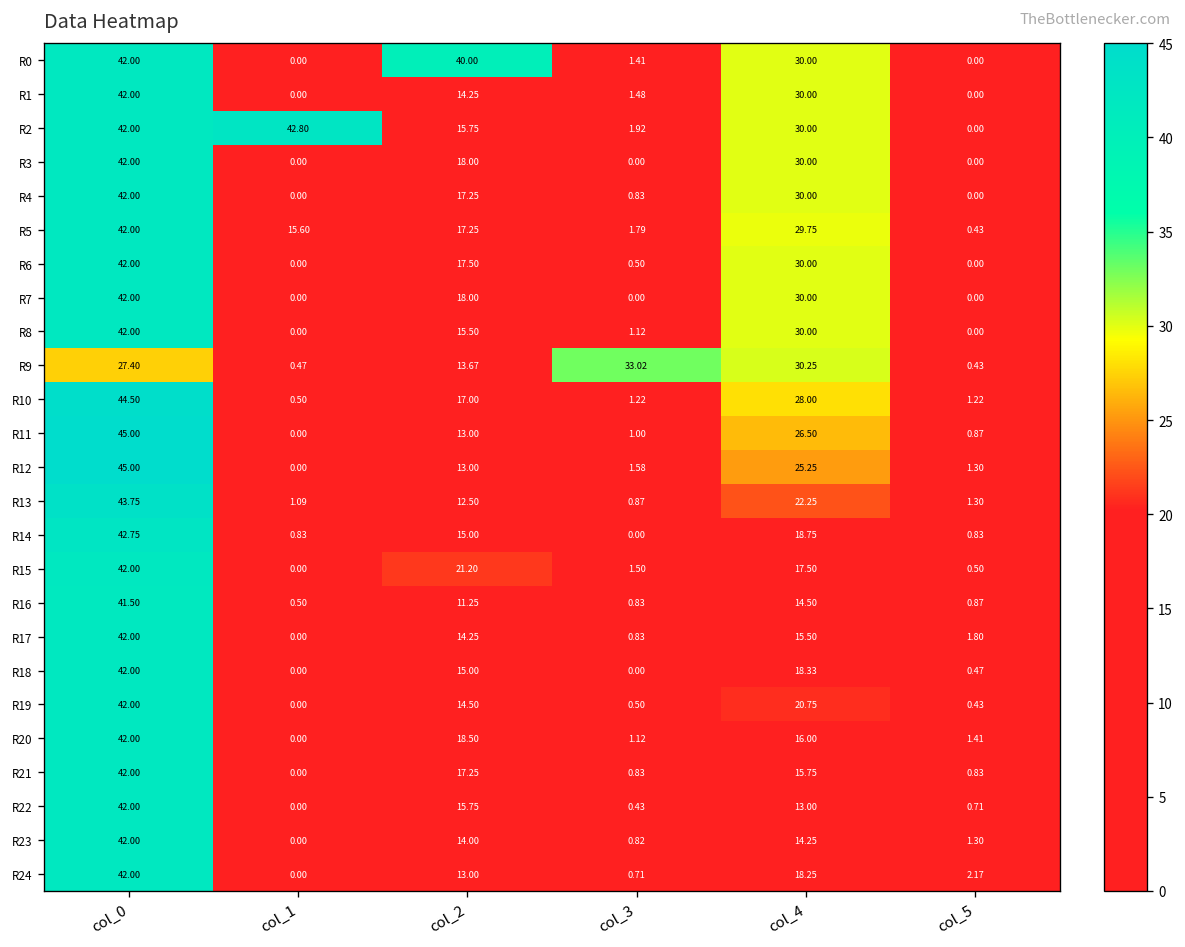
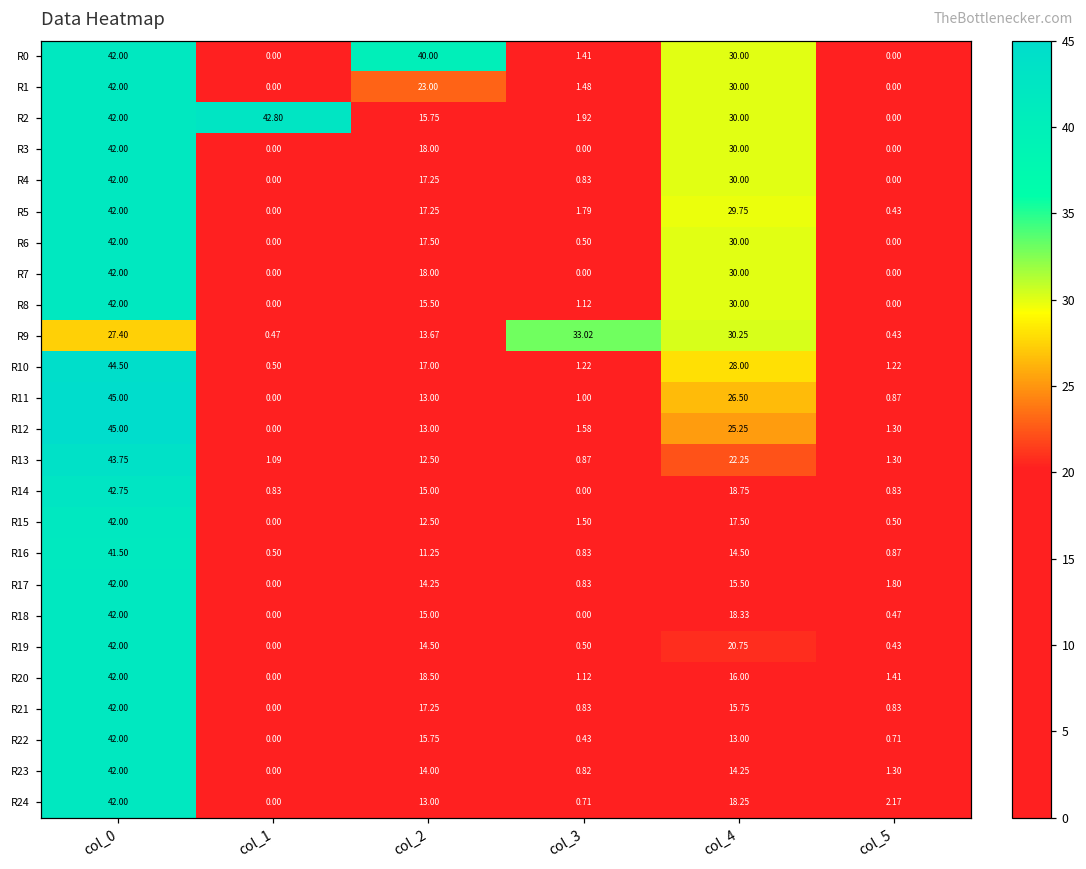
  {
    "R0": {
      "col_0": 42.00,
      "col_1": 0.00,
      "col_2": 40.00,
      "col_3": 1.41,
      "col_4": 30.00,
      "col_5": 0.00
    },
    "R1": {
      "col_0": 42.00,
      "col_1": 0.00,
-     "col_2": 14.25,
+     "col_2": 23.00,
      "col_3": 1.48,
      "col_4": 30.00,
      "col_5": 0.00
    },
    "R2": {
      "col_0": 42.00,
      "col_1": 42.80,
      "col_2": 15.75,
      "col_3": 1.92,
      "col_4": 30.00,
      "col_5": 0.00
    },
    "R3": {
      "col_0": 42.00,
      "col_1": 0.00,
      "col_2": 18.00,
      "col_3": 0.00,
      "col_4": 30.00,
      "col_5": 0.00
    },
    "R4": {
      "col_0": 42.00,
      "col_1": 0.00,
      "col_2": 17.25,
      "col_3": 0.83,
      "col_4": 30.00,
      "col_5": 0.00
    },
    "R5": {
      "col_0": 42.00,
-     "col_1": 15.60,
+     "col_1": 0.00,
      "col_2": 17.25,
      "col_3": 1.79,
      "col_4": 29.75,
      "col_5": 0.43
    },
    "R6": {
      "col_0": 42.00,
      "col_1": 0.00,
      "col_2": 17.50,
      "col_3": 0.50,
      "col_4": 30.00,
      "col_5": 0.00
    },
    "R7": {
      "col_0": 42.00,
      "col_1": 0.00,
      "col_2": 18.00,
      "col_3": 0.00,
      "col_4": 30.00,
      "col_5": 0.00
    },
    "R8": {
      "col_0": 42.00,
      "col_1": 0.00,
      "col_2": 15.50,
      "col_3": 1.12,
      "col_4": 30.00,
      "col_5": 0.00
    },
    "R9": {
      "col_0": 27.40,
      "col_1": 0.47,
      "col_2": 13.67,
      "col_3": 33.02,
      "col_4": 30.25,
      "col_5": 0.43
    },
    "R10": {
      "col_0": 44.50,
      "col_1": 0.50,
      "col_2": 17.00,
      "col_3": 1.22,
      "col_4": 28.00,
      "col_5": 1.22
    },
    "R11": {
      "col_0": 45.00,
      "col_1": 0.00,
      "col_2": 13.00,
      "col_3": 1.00,
      "col_4": 26.50,
      "col_5": 0.87
    },
    "R12": {
      "col_0": 45.00,
      "col_1": 0.00,
      "col_2": 13.00,
      "col_3": 1.58,
      "col_4": 25.25,
      "col_5": 1.30
    },
    "R13": {
      "col_0": 43.75,
      "col_1": 1.09,
      "col_2": 12.50,
      "col_3": 0.87,
      "col_4": 22.25,
      "col_5": 1.30
    },
    "R14": {
      "col_0": 42.75,
      "col_1": 0.83,
      "col_2": 15.00,
      "col_3": 0.00,
      "col_4": 18.75,
      "col_5": 0.83
    },
    "R15": {
      "col_0": 42.00,
      "col_1": 0.00,
-     "col_2": 21.20,
+     "col_2": 12.50,
      "col_3": 1.50,
      "col_4": 17.50,
      "col_5": 0.50
    },
    "R16": {
      "col_0": 41.50,
      "col_1": 0.50,
      "col_2": 11.25,
      "col_3": 0.83,
      "col_4": 14.50,
      "col_5": 0.87
    },
    "R17": {
      "col_0": 42.00,
      "col_1": 0.00,
      "col_2": 14.25,
      "col_3": 0.83,
      "col_4": 15.50,
      "col_5": 1.80
    },
    "R18": {
      "col_0": 42.00,
      "col_1": 0.00,
      "col_2": 15.00,
      "col_3": 0.00,
      "col_4": 18.33,
      "col_5": 0.47
    },
    "R19": {
      "col_0": 42.00,
      "col_1": 0.00,
      "col_2": 14.50,
      "col_3": 0.50,
      "col_4": 20.75,
      "col_5": 0.43
    },
    "R20": {
      "col_0": 42.00,
      "col_1": 0.00,
      "col_2": 18.50,
      "col_3": 1.12,
      "col_4": 16.00,
      "col_5": 1.41
    },
    "R21": {
      "col_0": 42.00,
      "col_1": 0.00,
      "col_2": 17.25,
      "col_3": 0.83,
      "col_4": 15.75,
      "col_5": 0.83
    },
    "R22": {
      "col_0": 42.00,
      "col_1": 0.00,
      "col_2": 15.75,
      "col_3": 0.43,
      "col_4": 13.00,
      "col_5": 0.71
    },
    "R23": {
      "col_0": 42.00,
      "col_1": 0.00,
      "col_2": 14.00,
      "col_3": 0.82,
      "col_4": 14.25,
      "col_5": 1.30
    },
    "R24": {
      "col_0": 42.00,
      "col_1": 0.00,
      "col_2": 13.00,
      "col_3": 0.71,
      "col_4": 18.25,
      "col_5": 2.17
    }
  }
